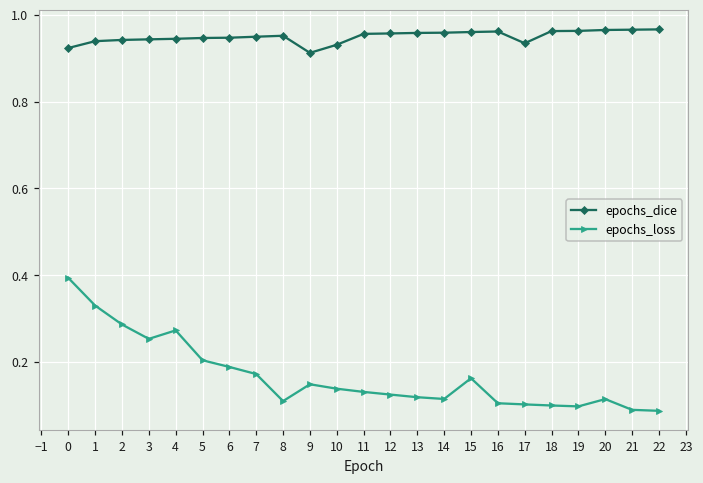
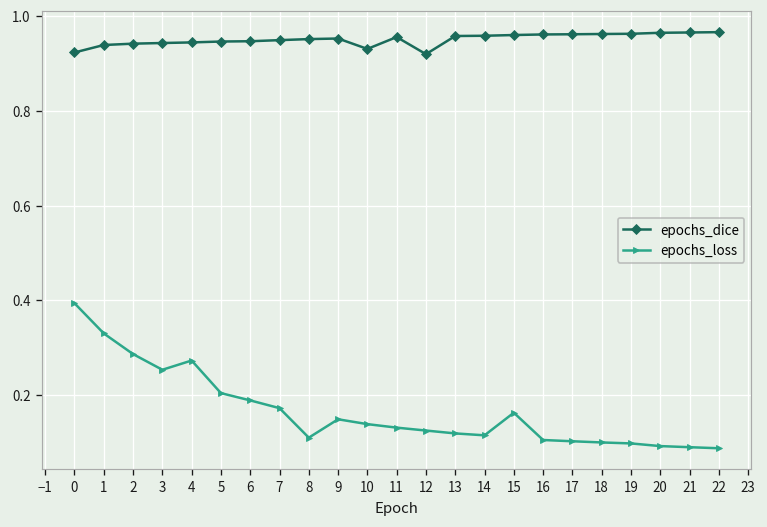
  {
    "epochs_dice": {
      "0": 0.92,
      "1": 0.94,
      "2": 0.94,
      "3": 0.94,
      "4": 0.94,
      "5": 0.95,
      "6": 0.95,
      "7": 0.95,
      "8": 0.95,
-     "9": 0.91,
+     "9": 0.95,
      "10": 0.93,
      "11": 0.96,
-     "12": 0.96,
+     "12": 0.92,
      "13": 0.96,
      "14": 0.96,
      "15": 0.96,
      "16": 0.96,
-     "17": 0.93,
+     "17": 0.96,
      "18": 0.96,
      "19": 0.96,
      "20": 0.97,
      "21": 0.97,
      "22": 0.97
    },
    "epochs_loss": {
      "0": 0.39,
      "1": 0.33,
      "2": 0.29,
      "3": 0.25,
      "4": 0.27,
      "5": 0.20,
      "6": 0.19,
      "7": 0.17,
      "8": 0.11,
      "9": 0.15,
      "10": 0.14,
      "11": 0.13,
      "12": 0.12,
      "13": 0.12,
      "14": 0.11,
      "15": 0.16,
      "16": 0.10,
      "17": 0.10,
      "18": 0.10,
      "19": 0.10,
-     "20": 0.11,
+     "20": 0.09,
      "21": 0.09,
      "22": 0.09
    }
  }
